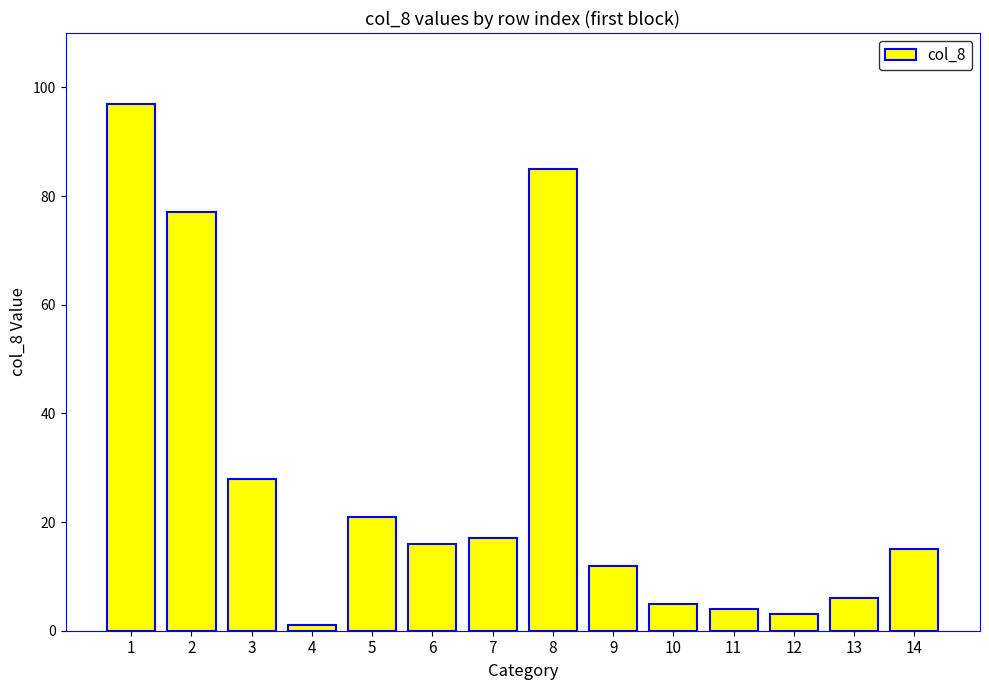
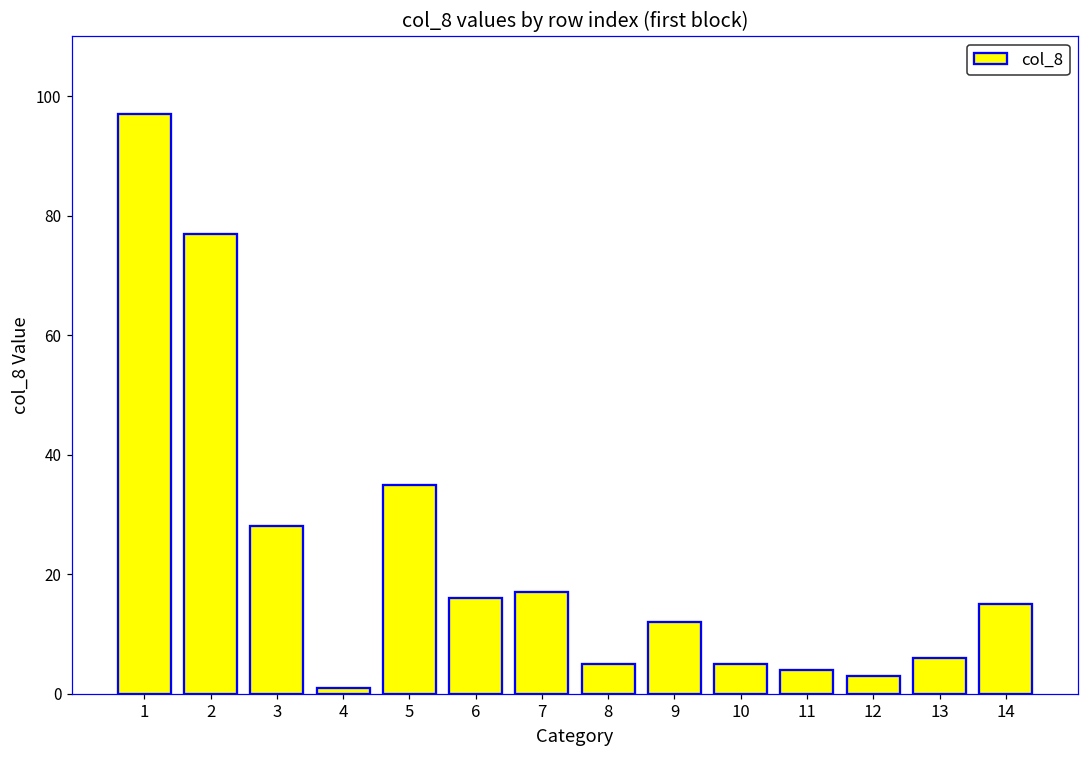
  {
    "1": 97,
    "2": 77,
    "3": 28,
    "4": 1,
-   "5": 21,
+   "5": 35,
    "6": 16,
    "7": 17,
-   "8": 85,
+   "8": 5,
    "9": 12,
    "10": 5,
    "11": 4,
    "12": 3,
    "13": 6,
    "14": 15
  }
